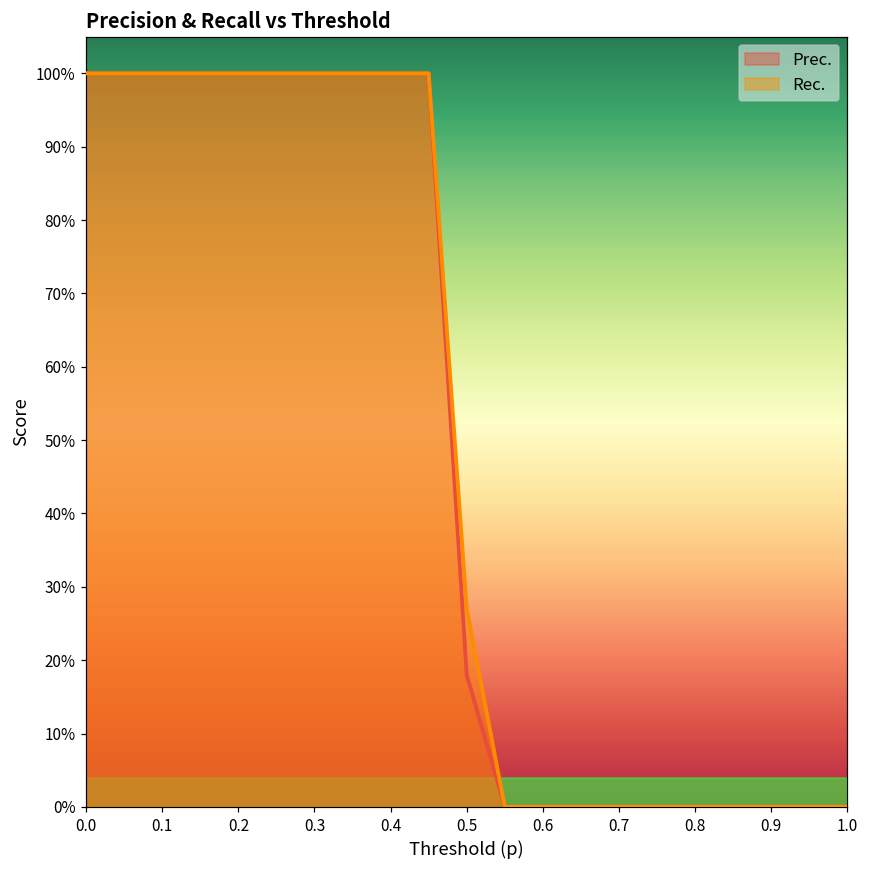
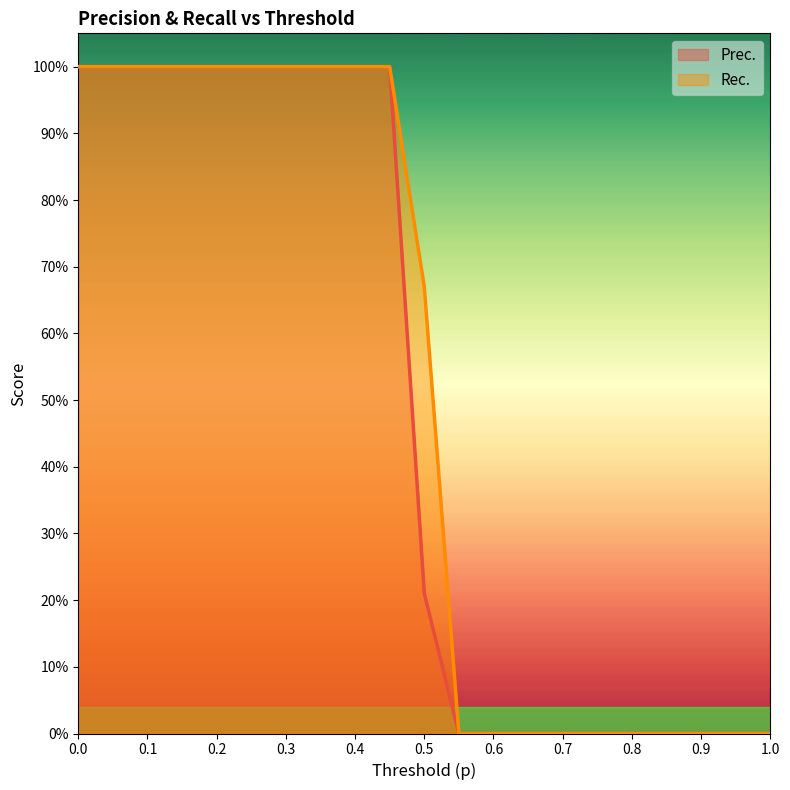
  {
    "Prec.": {
-     "0.5": "18%"
+     "0.5": "21%"
    },
    "Rec.": {
-     "0.5": "27%"
+     "0.5": "67%"
    }
  }
